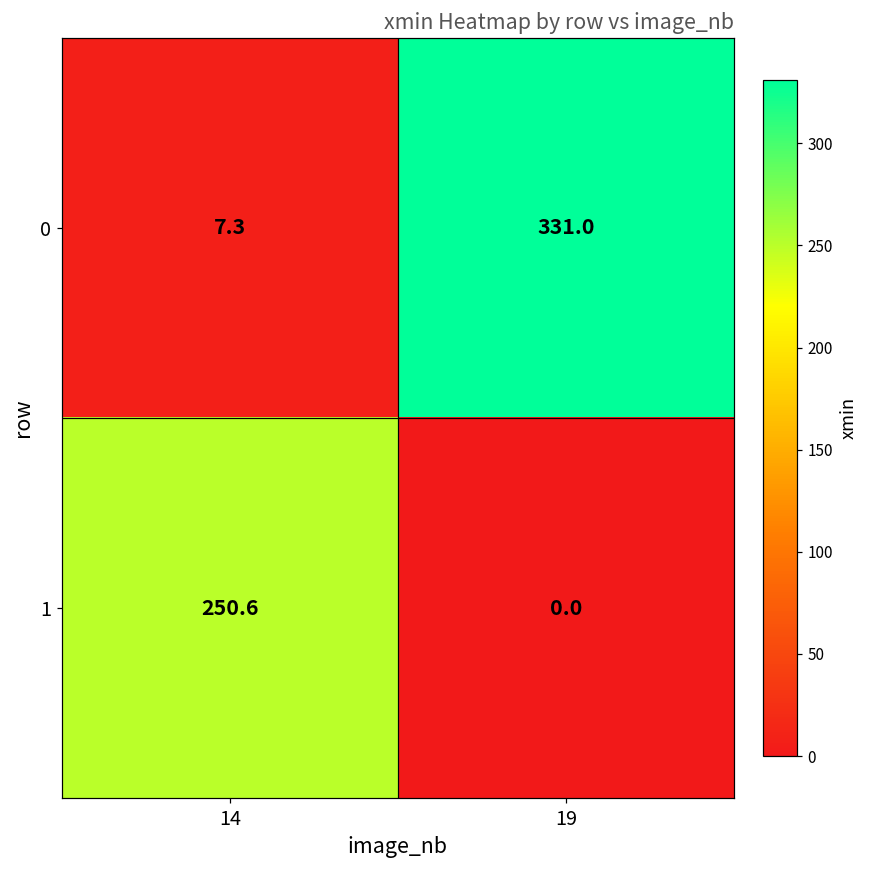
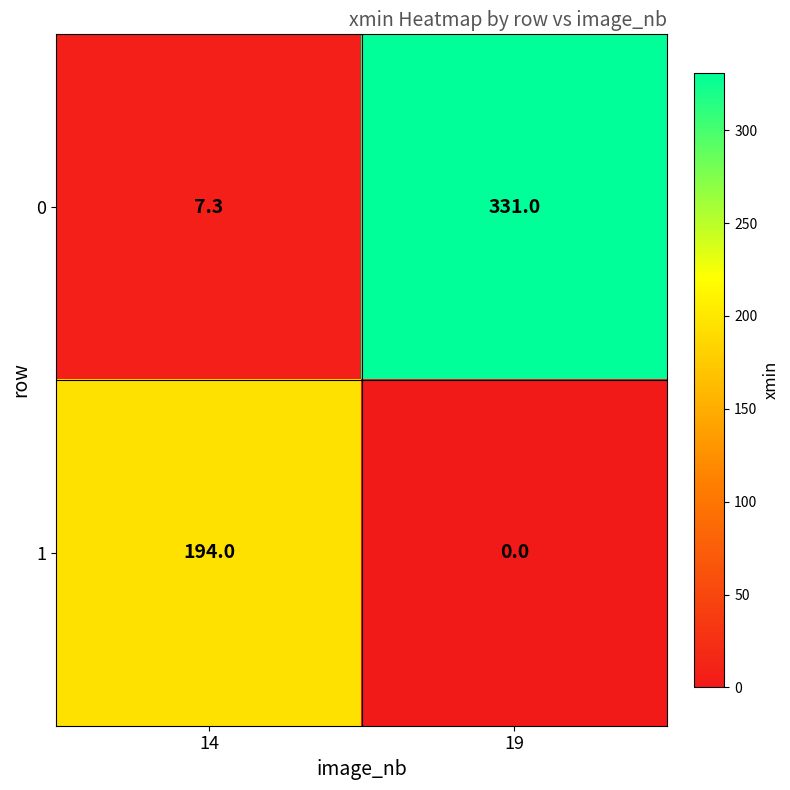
  {
    "0": {
      "14": 7.3,
      "19": 331.0
    },
    "1": {
-     "14": 250.6,
+     "14": 194.0,
      "19": 0.0
    }
  }
